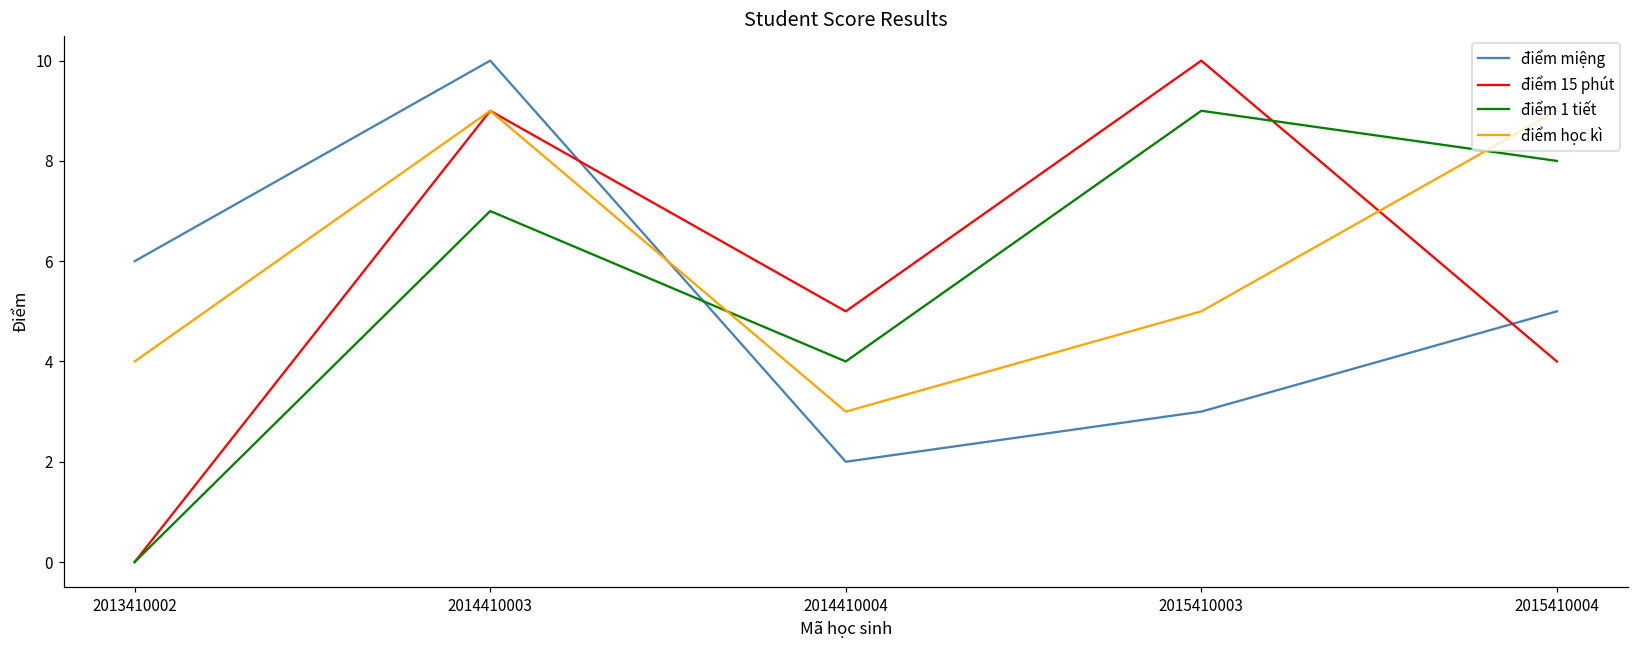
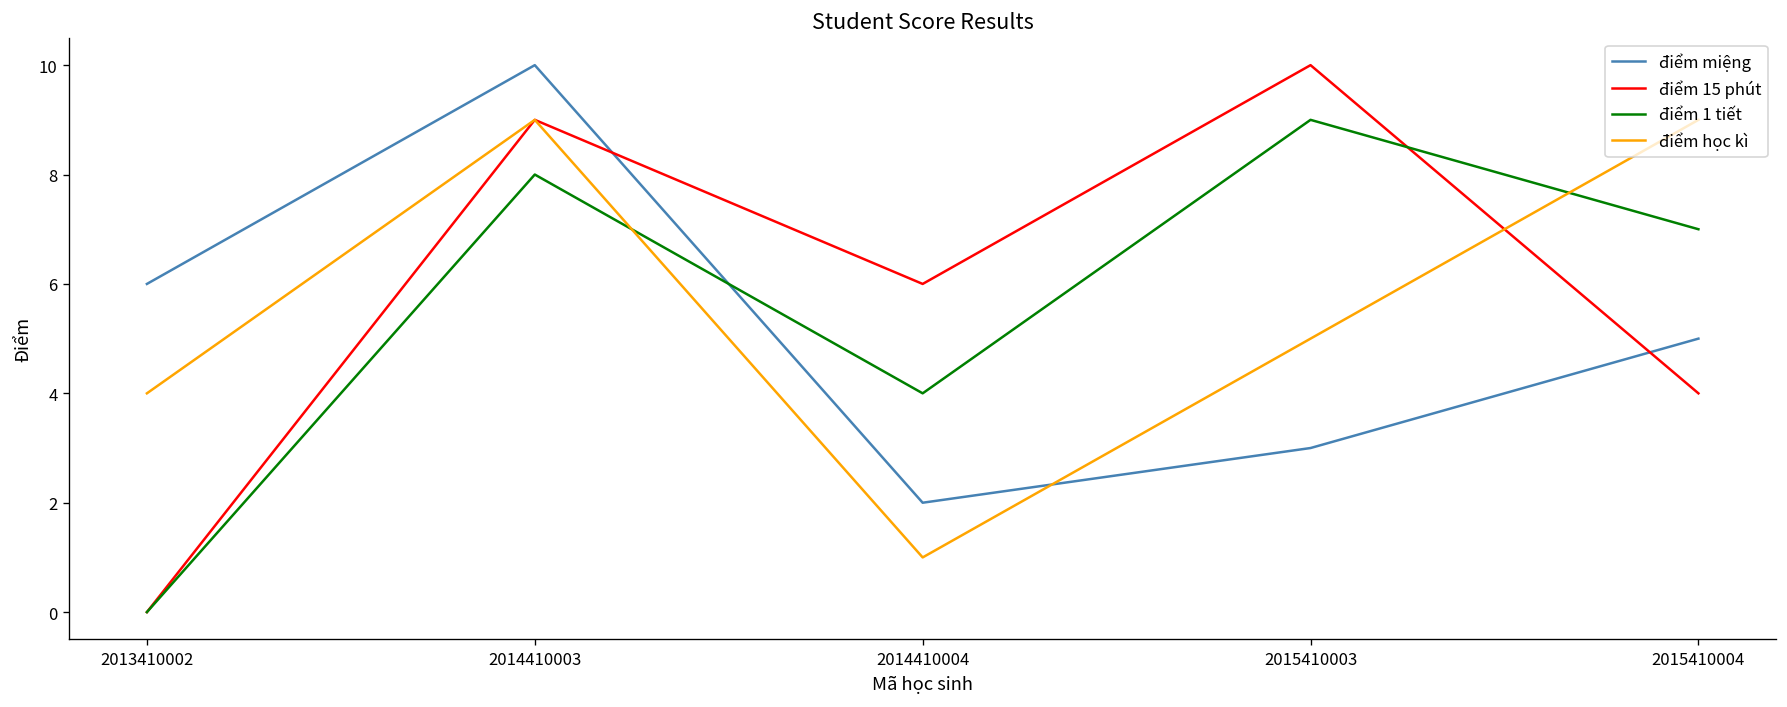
  {
    "điểm miệng": {
      "2013410002": 6,
      "2014410003": 10,
      "2014410004": 2,
      "2015410003": 3,
      "2015410004": 5
    },
    "điểm 15 phút": {
-     "2014410004": 5,
+     "2014410004": 6,
      "2015410003": 10,
      "2015410004": 4
    },
    "điểm 1 tiết": {
-     "2014410003": 7,
+     "2014410003": 8,
      "2014410004": 4,
      "2015410003": 9,
-     "2015410004": 8
+     "2015410004": 7
    },
    "điểm học kì": {
      "2013410002": 4,
-     "2014410004": 3,
+     "2014410004": 1,
      "2015410003": 5
    }
  }
